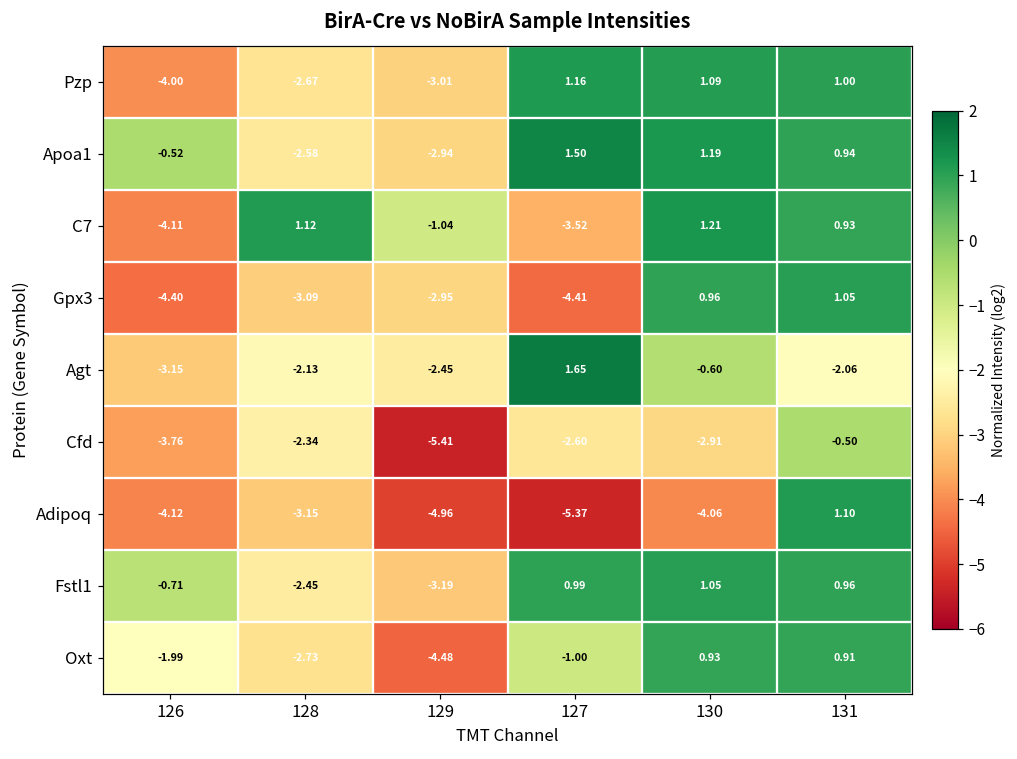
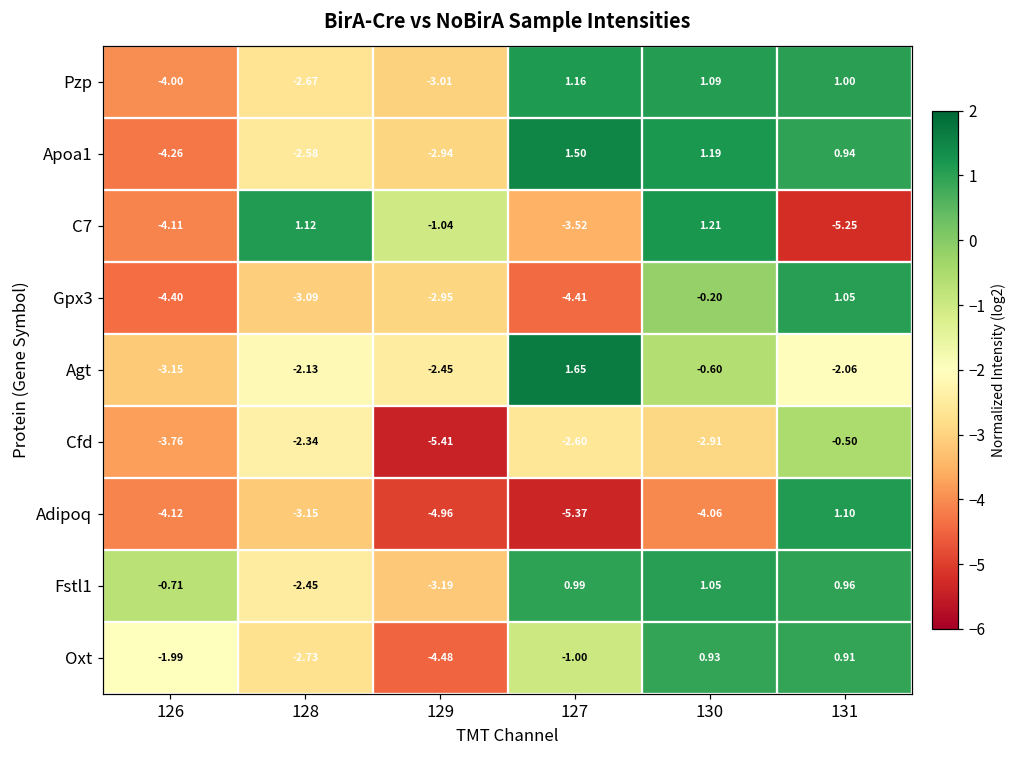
  {
    "Pzp": {
      "126": -4.00,
      "128": -2.67,
      "129": -3.01,
      "127": 1.16,
      "130": 1.09,
      "131": 1.00
    },
    "Apoa1": {
-     "126": -0.52,
+     "126": -4.26,
      "128": -2.58,
      "129": -2.94,
      "127": 1.50,
      "130": 1.19,
      "131": 0.94
    },
    "C7": {
      "126": -4.11,
      "128": 1.12,
      "129": -1.04,
      "127": -3.52,
      "130": 1.21,
-     "131": 0.93
+     "131": -5.25
    },
    "Gpx3": {
      "126": -4.40,
      "128": -3.09,
      "129": -2.95,
      "127": -4.41,
-     "130": 0.96,
+     "130": -0.20,
      "131": 1.05
    },
    "Agt": {
      "126": -3.15,
      "128": -2.13,
      "129": -2.45,
      "127": 1.65,
      "130": -0.60,
      "131": -2.06
    },
    "Cfd": {
      "126": -3.76,
      "128": -2.34,
      "129": -5.41,
      "127": -2.60,
      "130": -2.91,
      "131": -0.50
    },
    "Adipoq": {
      "126": -4.12,
      "128": -3.15,
      "129": -4.96,
      "127": -5.37,
      "130": -4.06,
      "131": 1.10
    },
    "Fstl1": {
      "126": -0.71,
      "128": -2.45,
      "129": -3.19,
      "127": 0.99,
      "130": 1.05,
      "131": 0.96
    },
    "Oxt": {
      "126": -1.99,
      "128": -2.73,
      "129": -4.48,
      "127": -1.00,
      "130": 0.93,
      "131": 0.91
    }
  }
